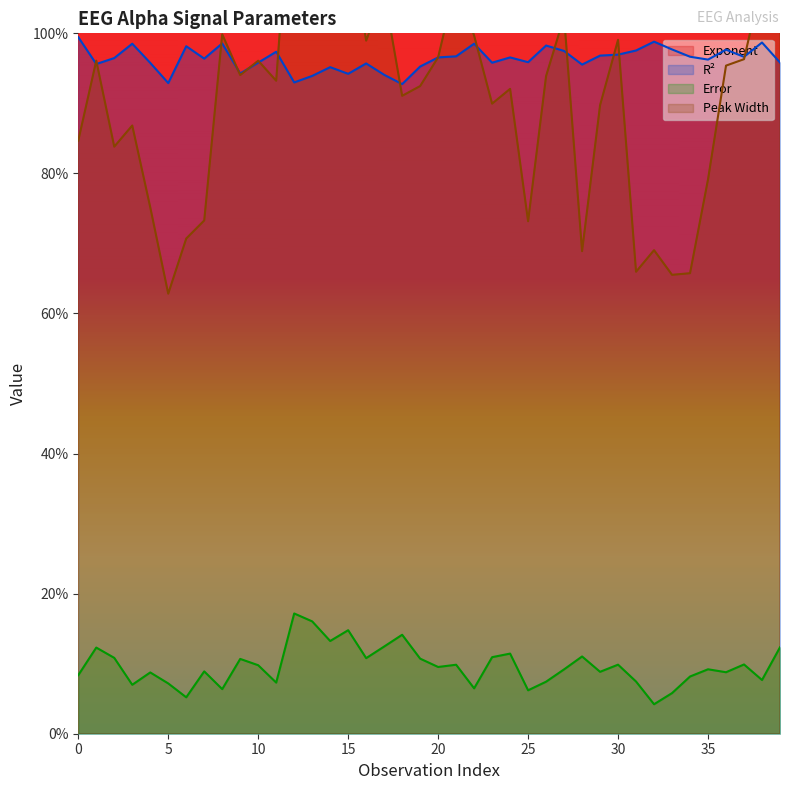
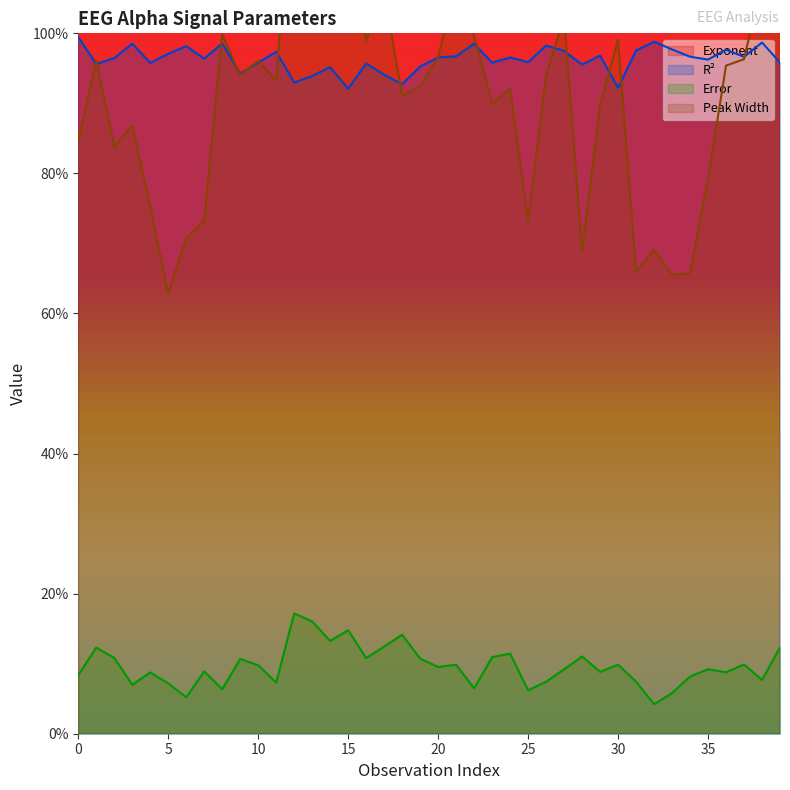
  {
    "R²": {
      "0": "99%",
-     "5": "93%",
-     "15": "94%",
+     "5": "97%",
+     "15": "92%",
      "25": "96%",
-     "30": "97%"
+     "30": "92%"
    }
  }
